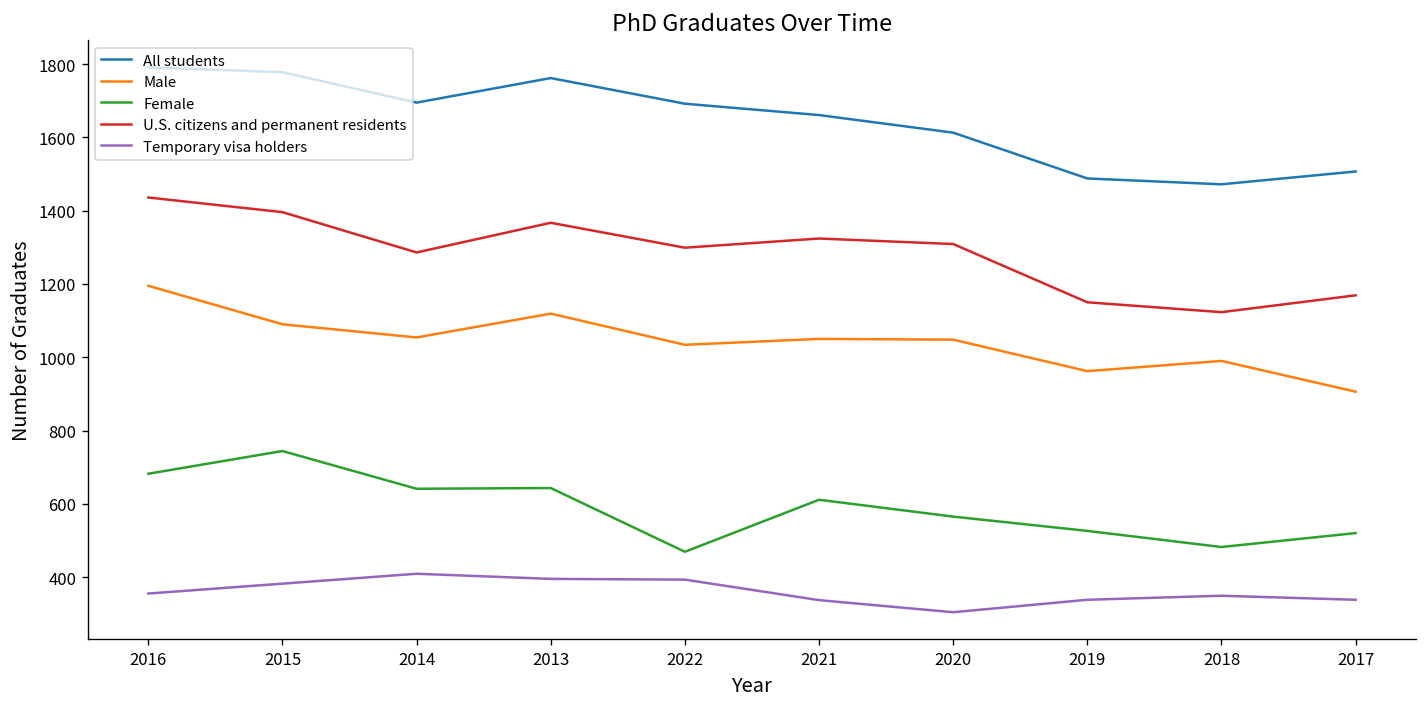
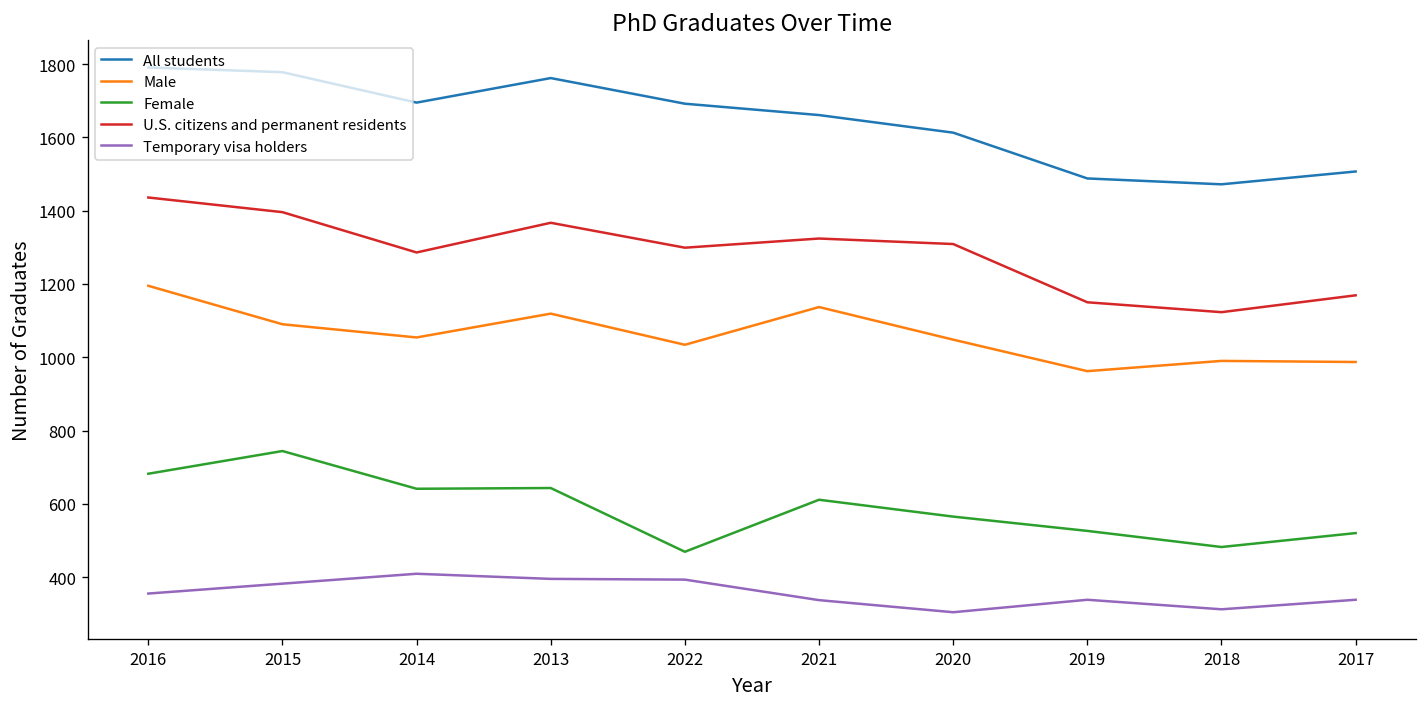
  {
    "All students": {
      "2014": 1700,
      "2013": 1760,
      "2022": 1690,
      "2021": 1660,
      "2020": 1610,
      "2019": 1490,
      "2018": 1470,
      "2017": 1510
    },
    "Male": {
      "2016": 1200,
      "2015": 1090,
      "2014": 1050,
      "2013": 1120,
      "2022": 1030,
-     "2021": 1050,
+     "2021": 1140,
      "2020": 1050,
      "2019": 960,
      "2018": 990,
-     "2017": 910
+     "2017": 990
    },
    "Female": {
      "2016": 680,
      "2015": 740,
      "2014": 640,
      "2013": 640,
      "2022": 470,
      "2021": 610,
      "2020": 570,
      "2019": 530,
      "2018": 480,
      "2017": 520
    },
    "U.S. citizens and permanent residents": {
      "2016": 1440,
      "2015": 1400,
      "2014": 1290,
      "2013": 1370,
      "2022": 1300,
      "2021": 1320,
      "2020": 1310,
      "2019": 1150,
      "2018": 1120,
      "2017": 1170
    },
    "Temporary visa holders": {
      "2016": 360,
      "2015": 380,
      "2014": 410,
      "2013": 400,
      "2022": 390,
      "2021": 340,
      "2020": 300,
      "2019": 340,
-     "2018": 350,
+     "2018": 310,
      "2017": 340
    }
  }
